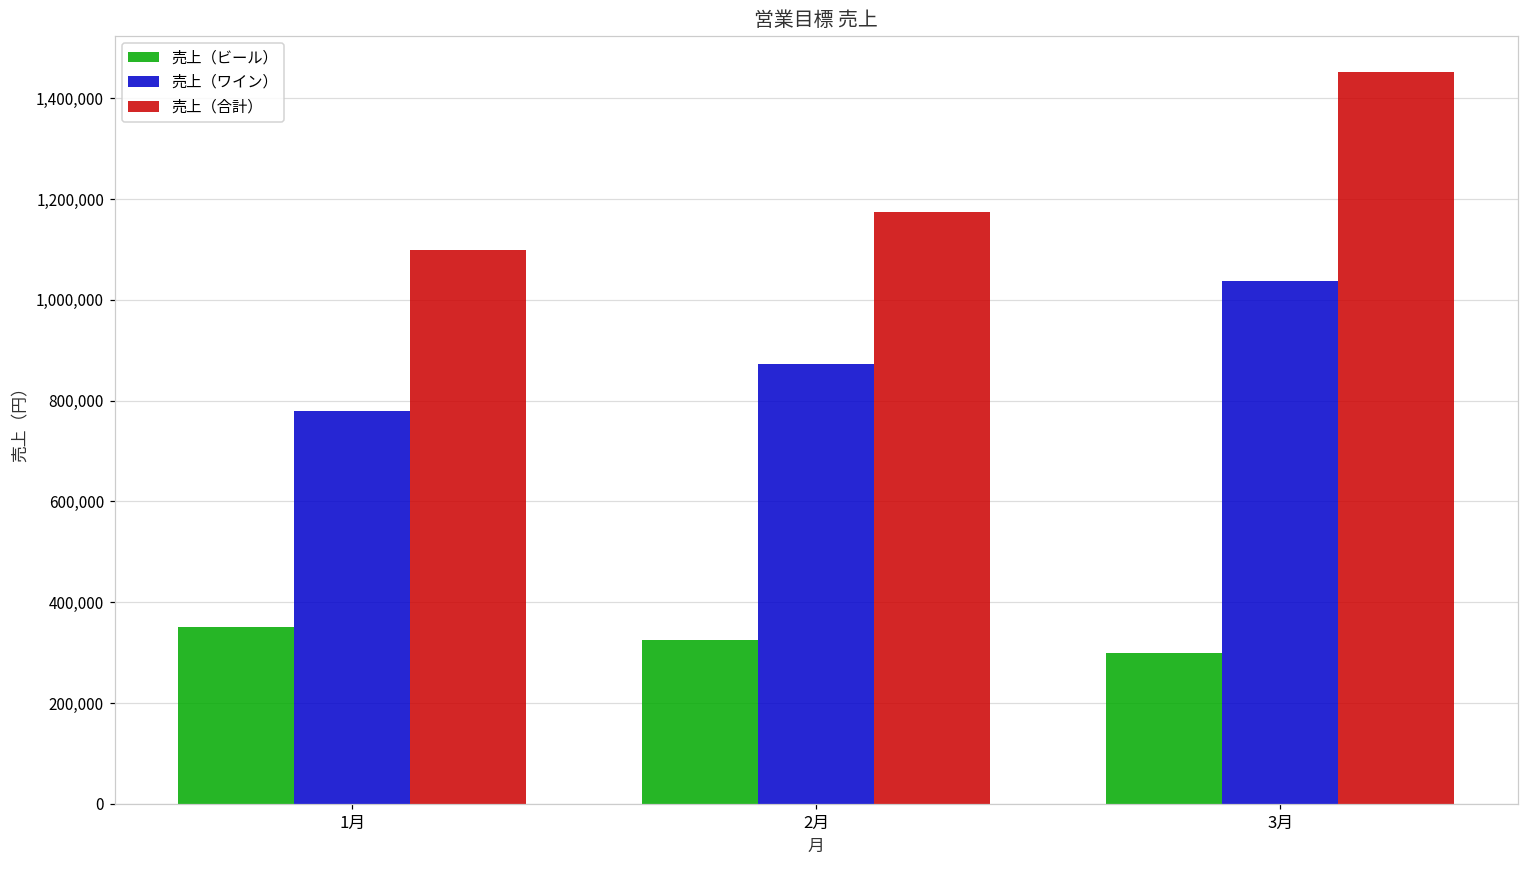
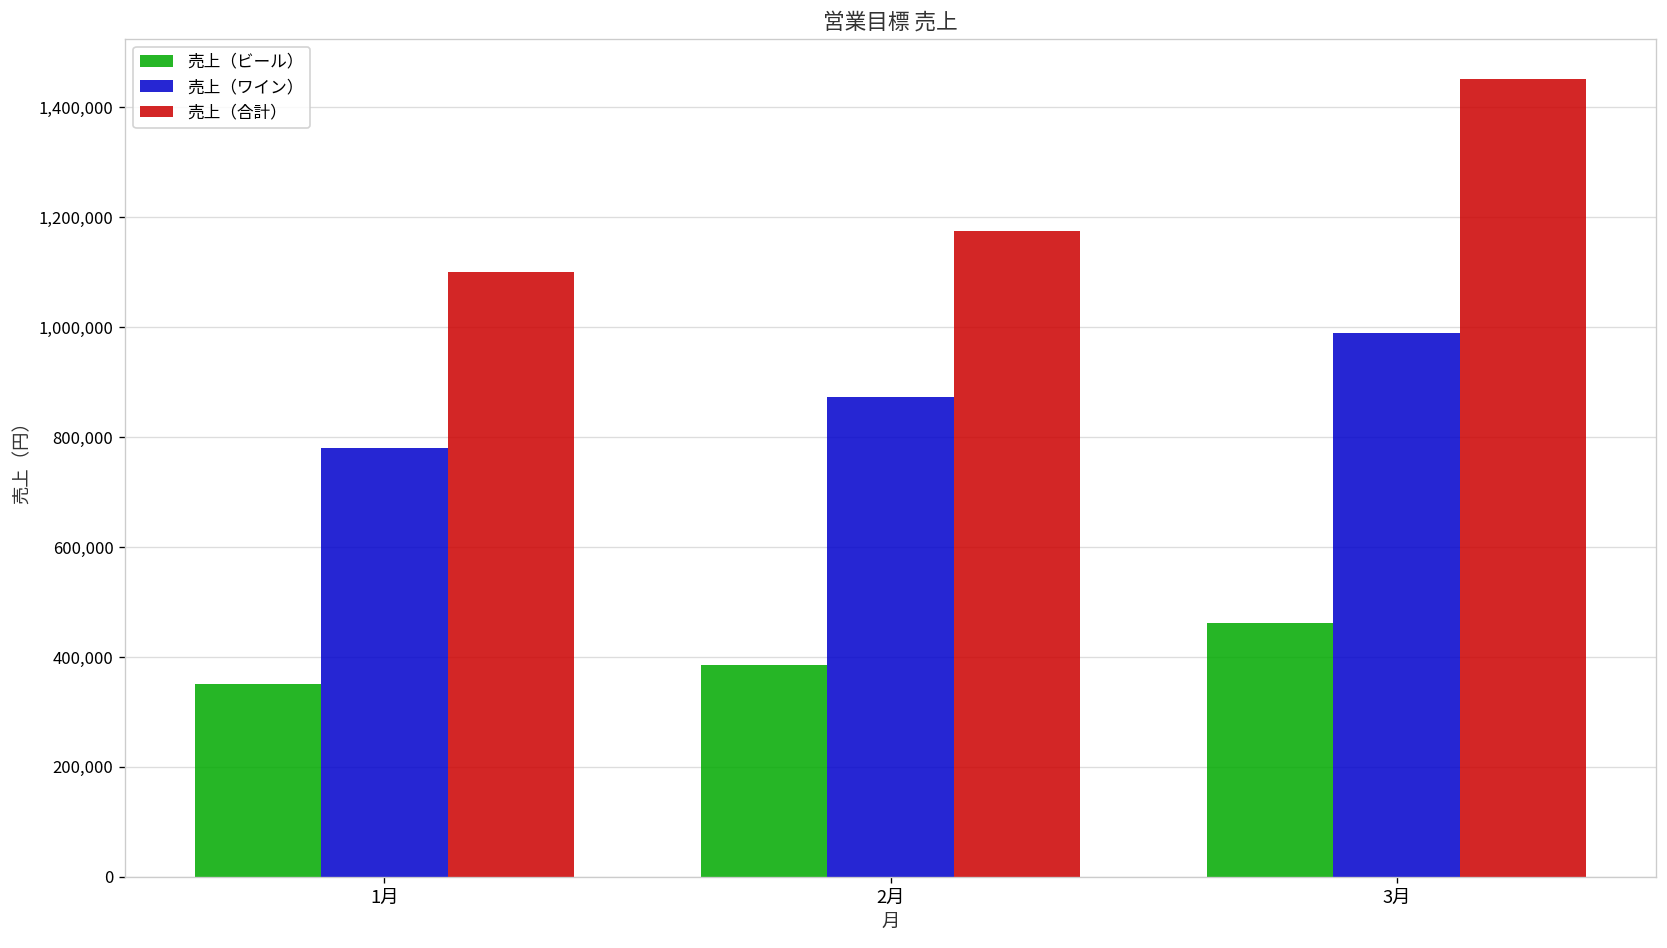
  {
    "売上（ビール）": {
      "1月": "350,000",
-     "2月": "330,000",
-     "3月": "300,000"
+     "2月": "390,000",
+     "3月": "460,000"
    },
    "売上（ワイン）": {
      "1月": "780,000",
      "2月": "870,000",
-     "3月": "1,040,000"
+     "3月": "990,000"
    },
    "売上（合計）": {
      "1月": "1,100,000",
      "2月": "1,170,000",
      "3月": "1,450,000"
    }
  }
